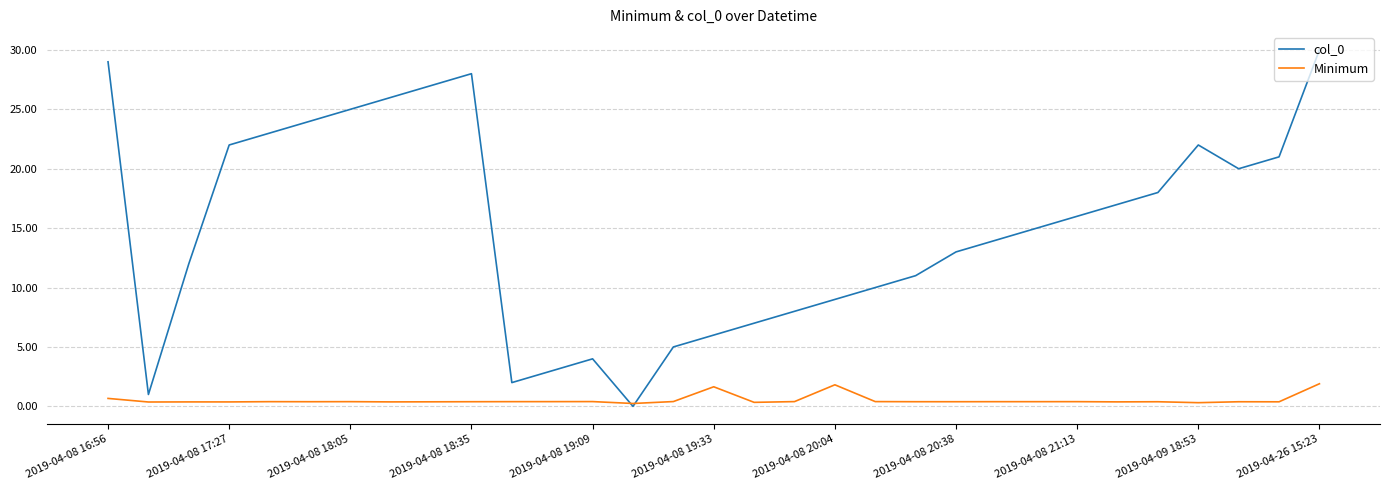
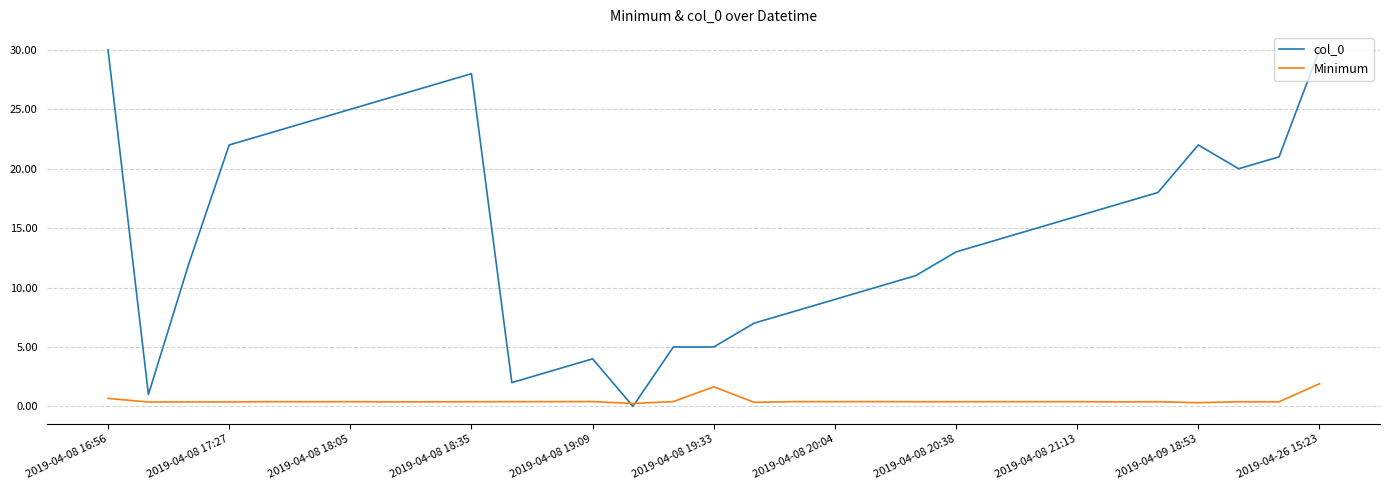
  {
    "col_0": {
-     "2019-04-08 16:56": 29,
+     "2019-04-08 16:56": 30,
      "2019-04-08 17:27": 22,
      "2019-04-08 18:05": 25,
      "2019-04-08 18:35": 28,
      "2019-04-08 19:09": 4,
-     "2019-04-08 19:33": 6,
+     "2019-04-08 19:33": 5,
      "2019-04-08 20:04": 9,
      "2019-04-08 20:38": 13,
      "2019-04-08 21:13": 16,
      "2019-04-09 18:53": 22
    },
    "Minimum": {
      "2019-04-08 16:56": 0.7,
      "2019-04-08 17:27": 0.4,
      "2019-04-08 18:05": 0.4,
      "2019-04-08 18:35": 0.4,
      "2019-04-08 19:09": 0.4,
      "2019-04-08 19:33": 1.6,
-     "2019-04-08 20:04": 1.8,
+     "2019-04-08 20:04": 0.4,
      "2019-04-08 20:38": 0.4,
      "2019-04-08 21:13": 0.4,
      "2019-04-09 18:53": 0.3,
      "2019-04-26 15:23": 1.9
    }
  }
